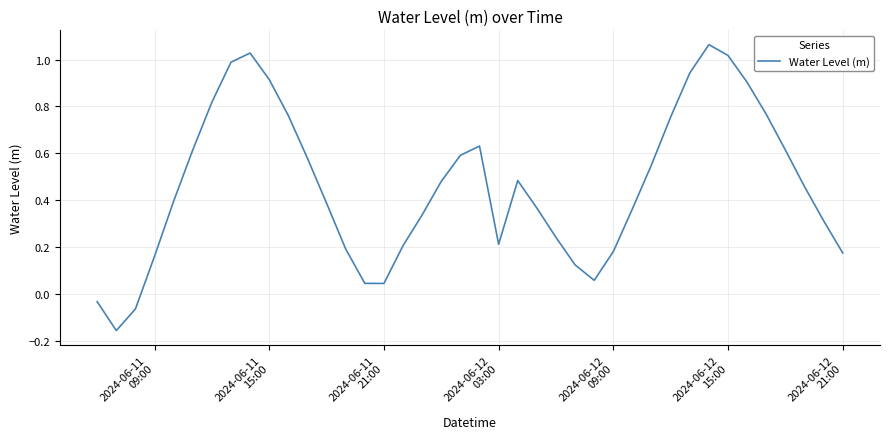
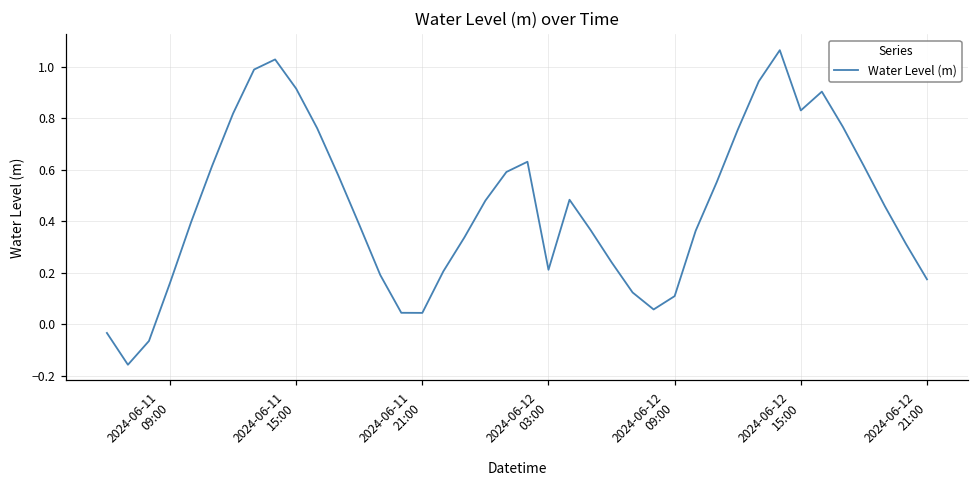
  {
    "2024-06-11 09:00": 0.16,
    "2024-06-11 15:00": 0.91,
    "2024-06-11 21:00": 0.04,
    "2024-06-12 03:00": 0.21,
-   "2024-06-12 09:00": 0.18,
-   "2024-06-12 15:00": 1.02,
+   "2024-06-12 09:00": 0.11,
+   "2024-06-12 15:00": 0.83,
    "2024-06-12 21:00": 0.17
  }
